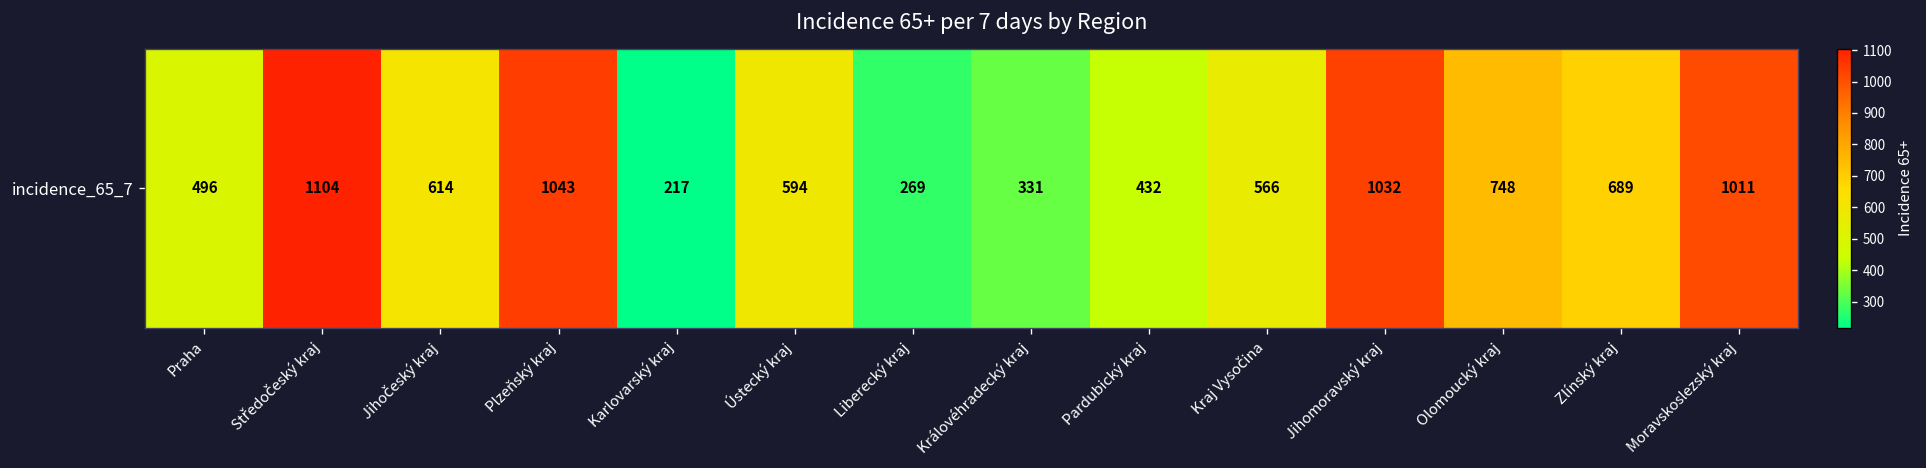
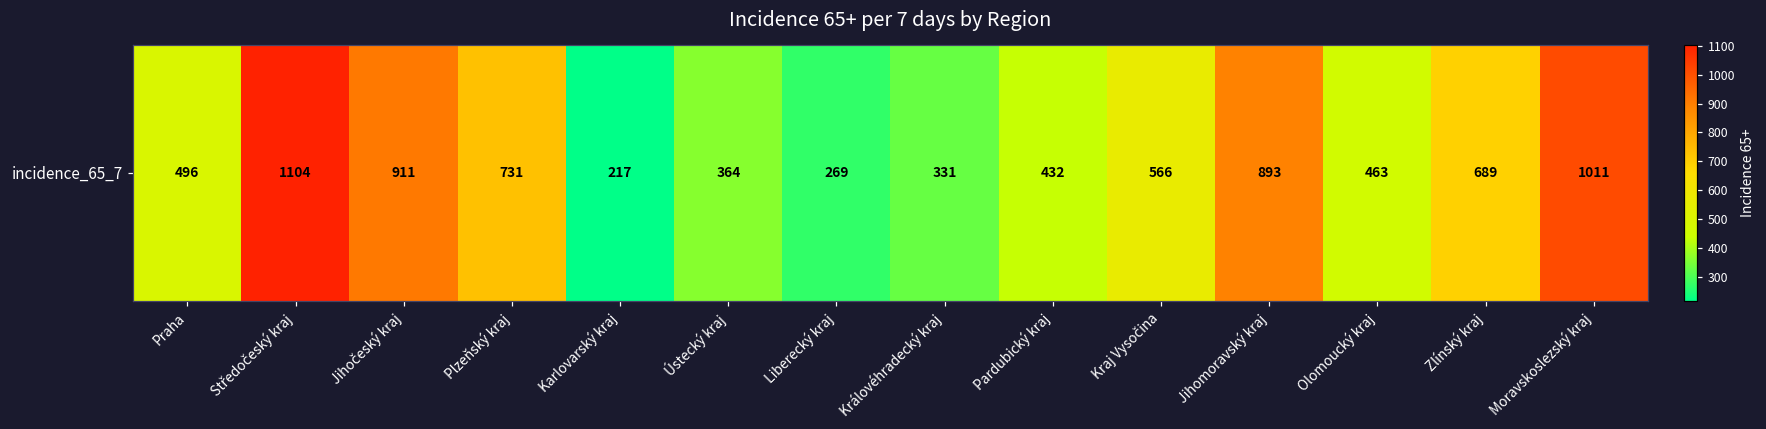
  {
    "incidence_65_7": {
      "Praha": 496,
      "Středočeský kraj": 1104,
-     "Jihočeský kraj": 614,
-     "Plzeňský kraj": 1043,
+     "Jihočeský kraj": 911,
+     "Plzeňský kraj": 731,
      "Karlovarský kraj": 217,
-     "Ústecký kraj": 594,
+     "Ústecký kraj": 364,
      "Liberecký kraj": 269,
      "Královéhradecký kraj": 331,
      "Pardubický kraj": 432,
      "Kraj Vysočina": 566,
-     "Jihomoravský kraj": 1032,
-     "Olomoucký kraj": 748,
+     "Jihomoravský kraj": 893,
+     "Olomoucký kraj": 463,
      "Zlínský kraj": 689,
      "Moravskoslezský kraj": 1011
    }
  }
